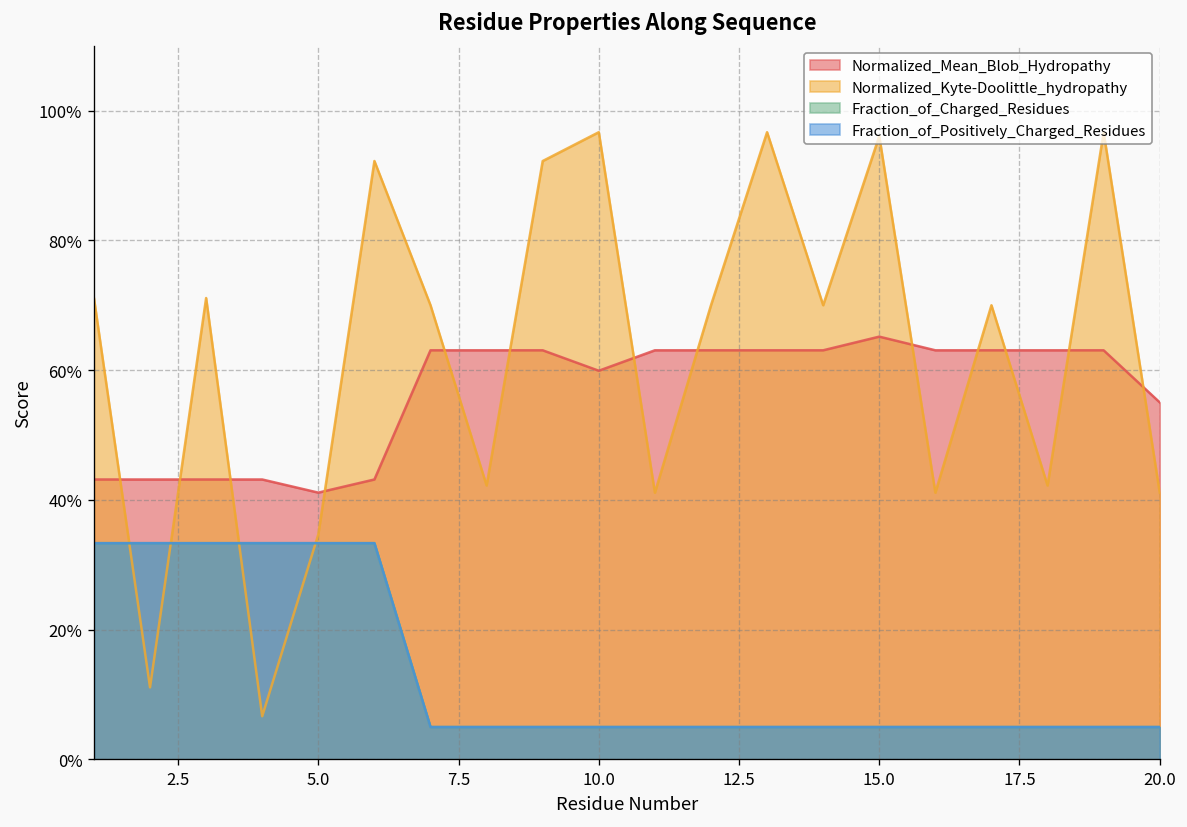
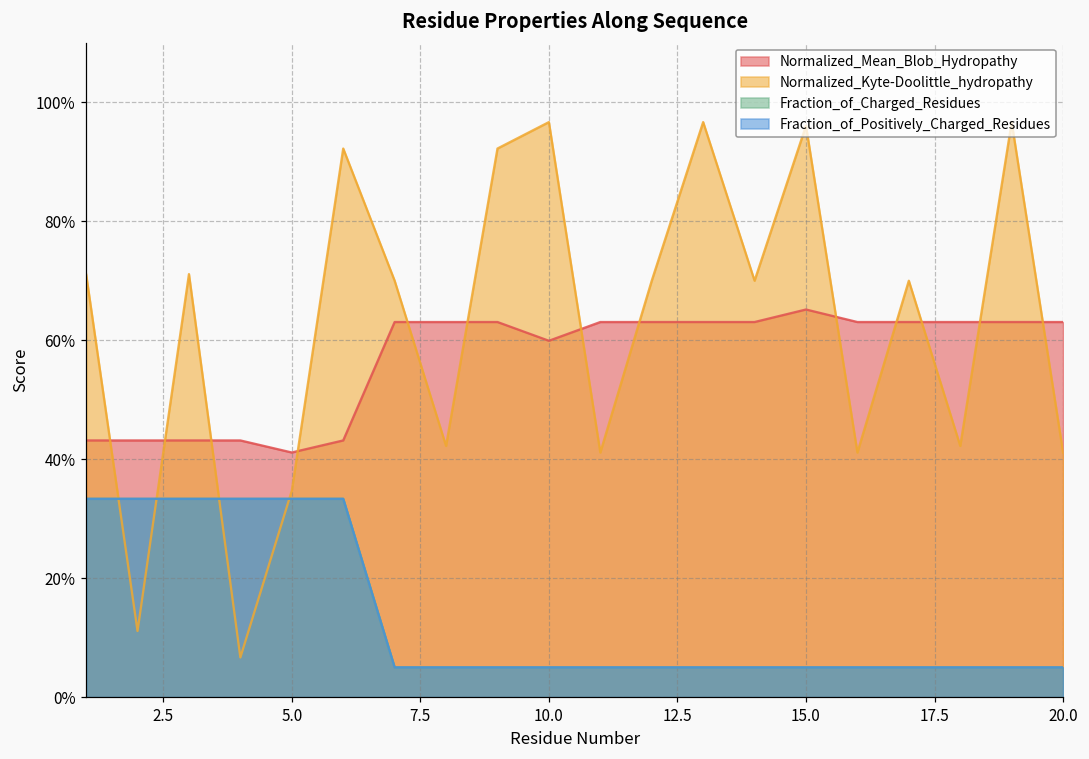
  {
    "Normalized_Mean_Blob_Hydropathy": {
      "5.0": "41%",
      "10.0": "60%",
      "15.0": "65%",
-     "20.0": "55%"
+     "20.0": "63%"
    },
    "Normalized_Kyte-Doolittle_hydropathy": {
      "5.0": "35%",
      "10.0": "97%",
      "20.0": "41%"
    },
    "Fraction_of_Positively_Charged_Residues": {
      "5.0": "33%",
      "10.0": "5%",
      "15.0": "5%",
      "20.0": "5%"
    }
  }
